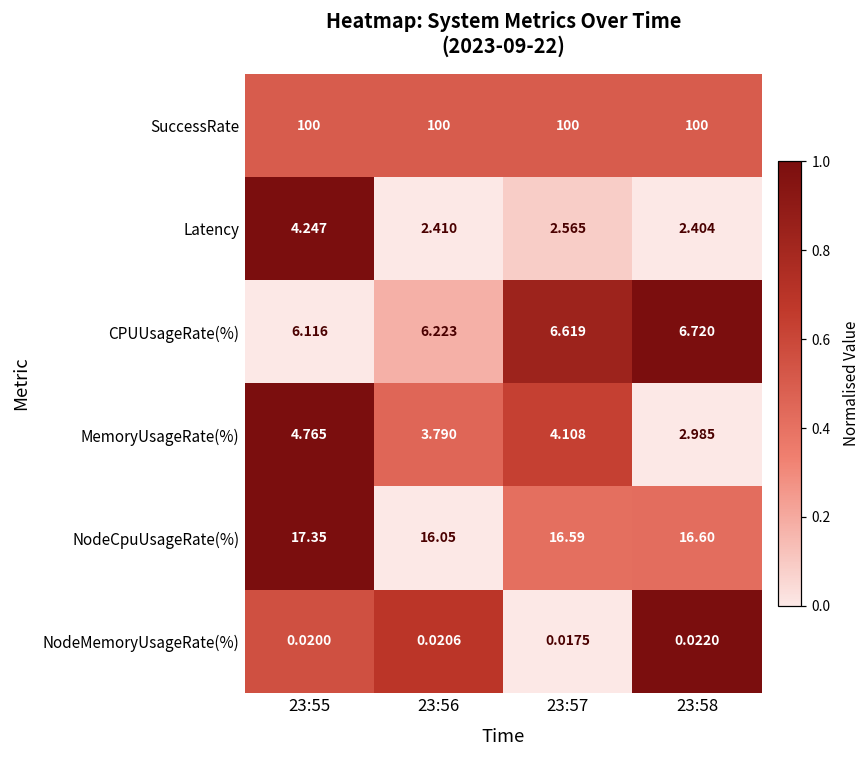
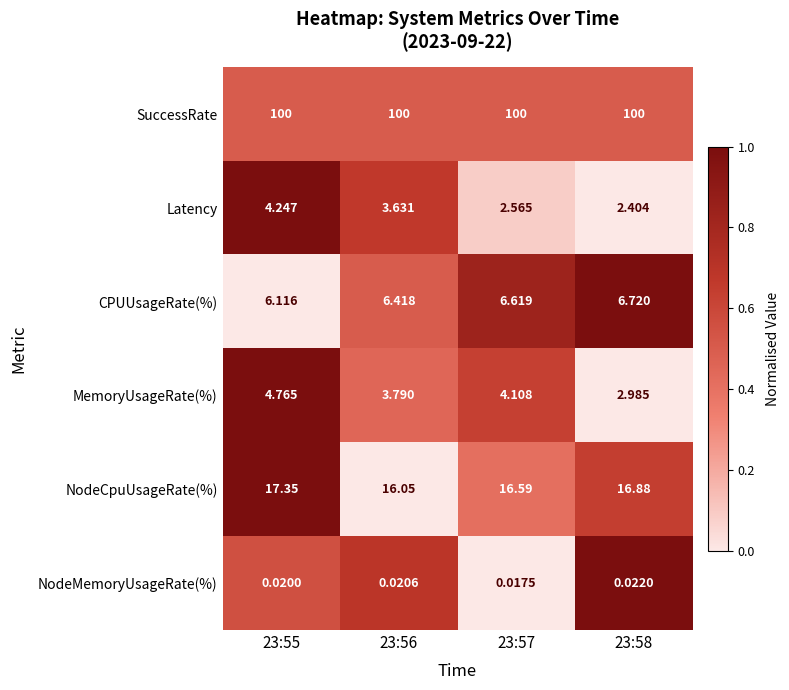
  {
    "SuccessRate": {
      "23:55": 100,
      "23:56": 100,
      "23:57": 100,
      "23:58": 100
    },
    "Latency": {
      "23:55": 4.247,
-     "23:56": 2.410,
+     "23:56": 3.631,
      "23:57": 2.565,
      "23:58": 2.404
    },
    "CPUUsageRate(%)": {
      "23:55": 6.116,
-     "23:56": 6.223,
+     "23:56": 6.418,
      "23:57": 6.619,
      "23:58": 6.720
    },
    "MemoryUsageRate(%)": {
      "23:55": 4.765,
      "23:56": 3.790,
      "23:57": 4.108,
      "23:58": 2.985
    },
    "NodeCpuUsageRate(%)": {
      "23:55": 17.35,
      "23:56": 16.05,
      "23:57": 16.59,
-     "23:58": 16.60
+     "23:58": 16.88
    },
    "NodeMemoryUsageRate(%)": {
      "23:55": 0.0200,
      "23:56": 0.0206,
      "23:57": 0.0175,
      "23:58": 0.0220
    }
  }
